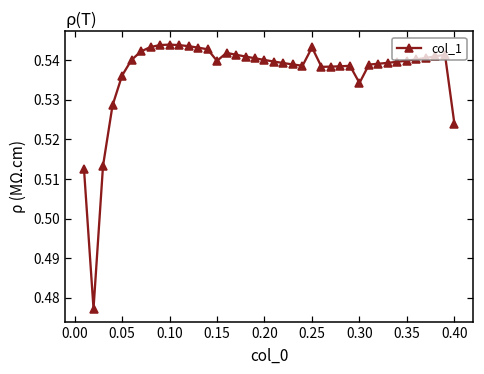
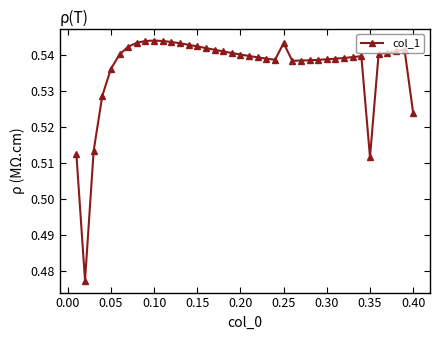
  {
    "0.05": 0.536,
    "0.10": 0.544,
-   "0.15": 0.540,
+   "0.15": 0.542,
    "0.20": 0.540,
    "0.25": 0.543,
-   "0.30": 0.534,
-   "0.35": 0.540,
+   "0.30": 0.539,
+   "0.35": 0.512,
    "0.40": 0.524
  }
